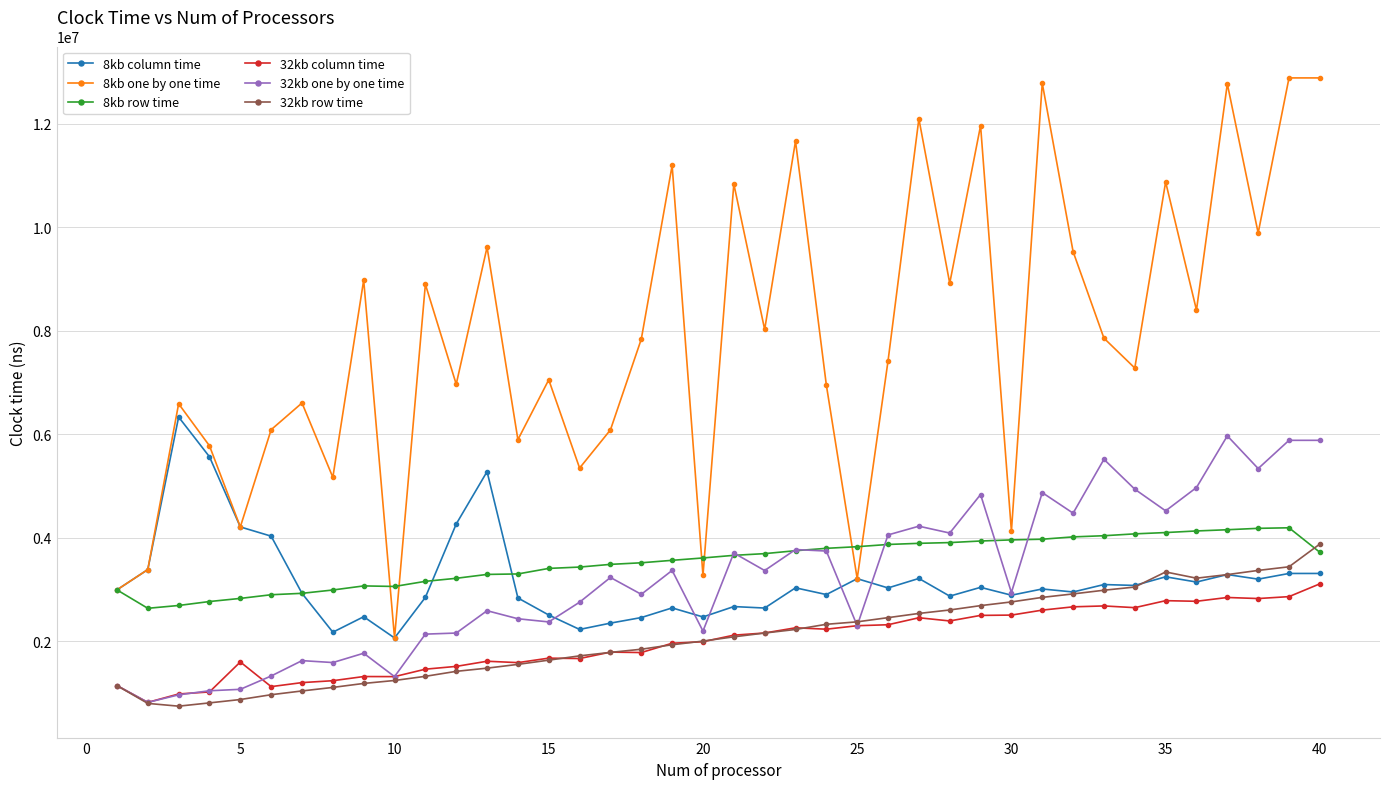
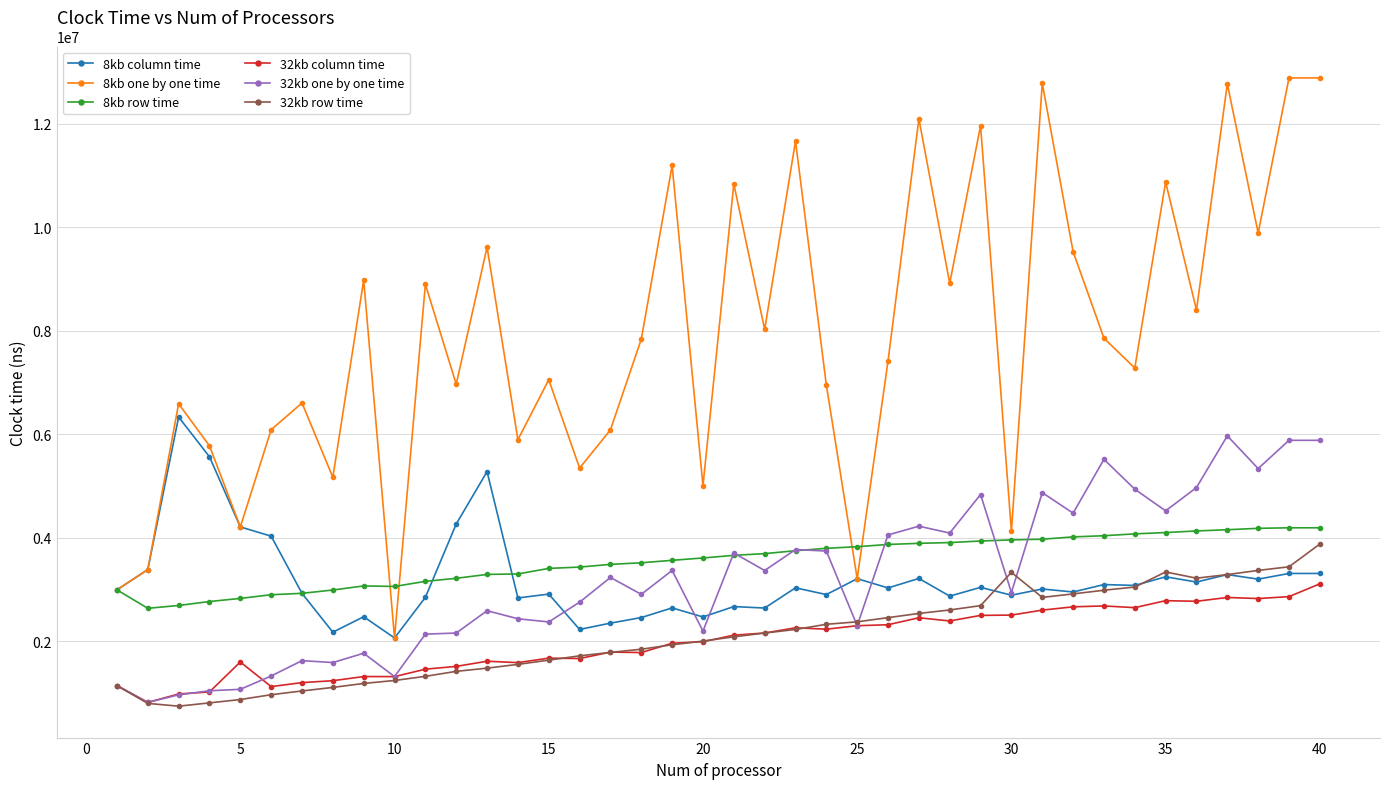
  {
    "8kb column time": {
-     "15": 2500000,
+     "15": 2900000,
      "20": 2500000,
      "30": 2900000,
      "35": 3200000,
      "40": 3300000
    },
    "8kb one by one time": {
      "15": 7100000,
-     "20": 3300000,
+     "20": 5000000,
      "30": 4100000,
      "35": 10900000,
      "40": 12900000
    },
    "8kb row time": {
      "5": 2800000,
      "10": 3100000,
      "15": 3400000,
      "20": 3600000,
      "25": 3800000,
      "30": 4000000,
      "35": 4100000,
-     "40": 3700000
+     "40": 4200000
    },
    "32kb column time": {
      "5": 1600000,
      "30": 2500000,
      "35": 2800000,
      "40": 3100000
    },
    "32kb one by one time": {
      "5": 1100000,
      "15": 2400000,
      "20": 2200000,
      "30": 2900000,
      "35": 4500000,
      "40": 5900000
    },
    "32kb row time": {
      "5": 900000,
      "10": 1200000,
      "25": 2400000,
-     "30": 2800000,
+     "30": 3300000,
      "35": 3300000,
      "40": 3900000
    }
  }
